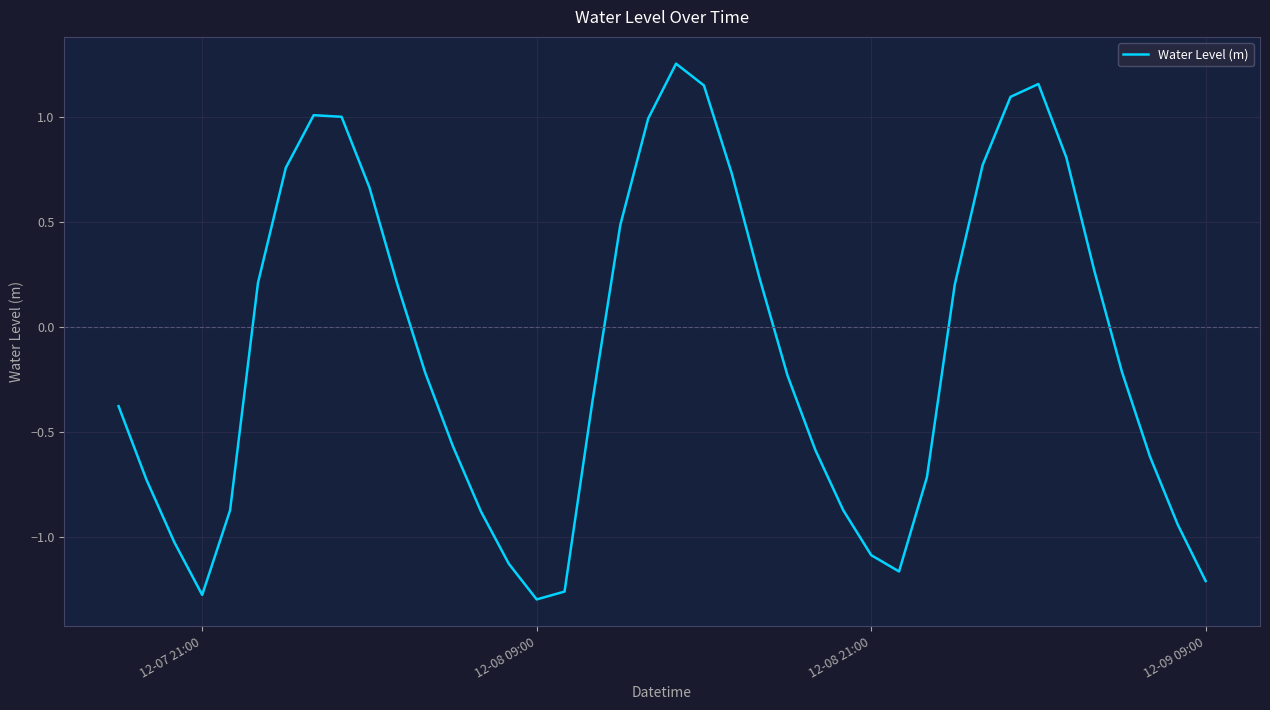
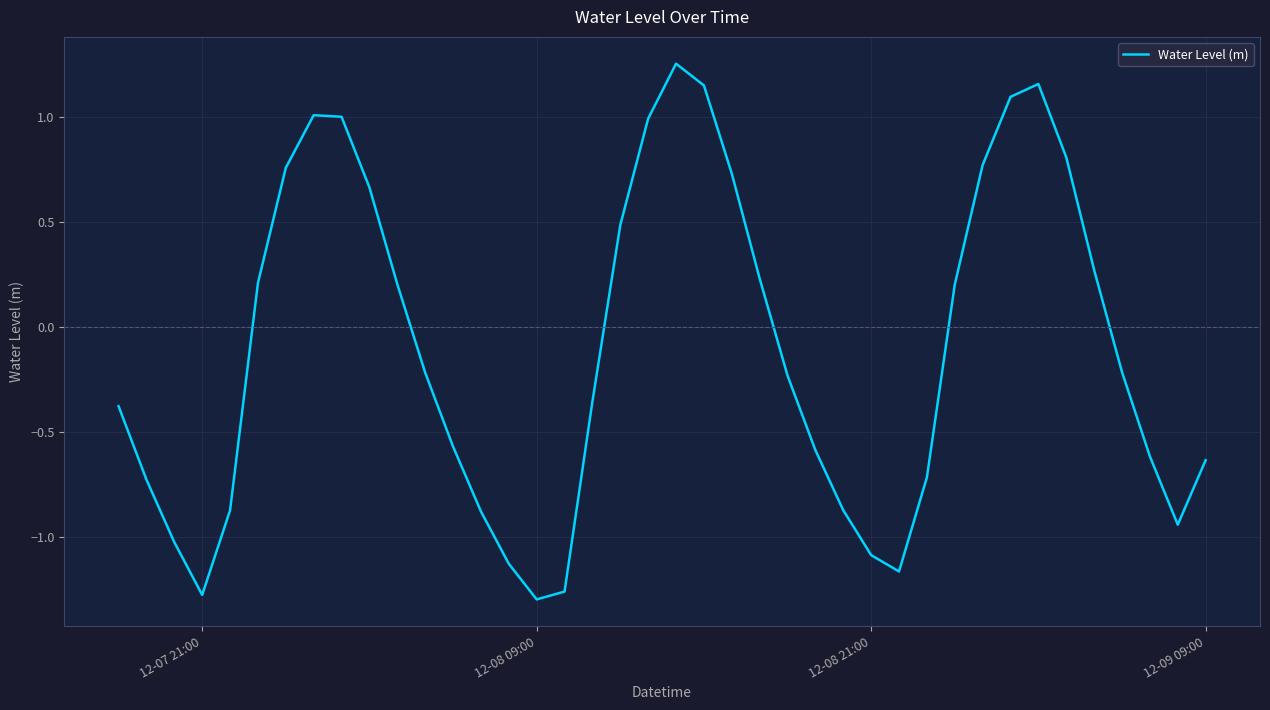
  {
    "12-07 21:00": -1.28,
    "12-08 09:00": -1.30,
    "12-08 21:00": -1.09,
-   "12-09 09:00": -1.21
+   "12-09 09:00": -0.64
  }
